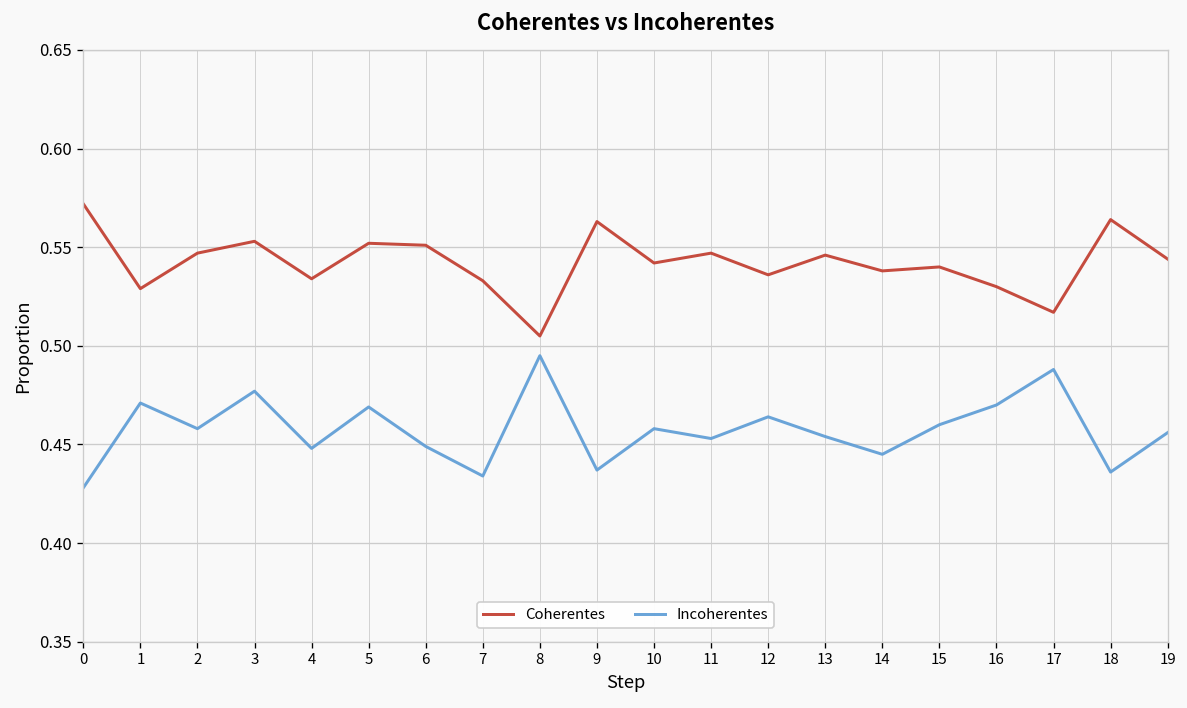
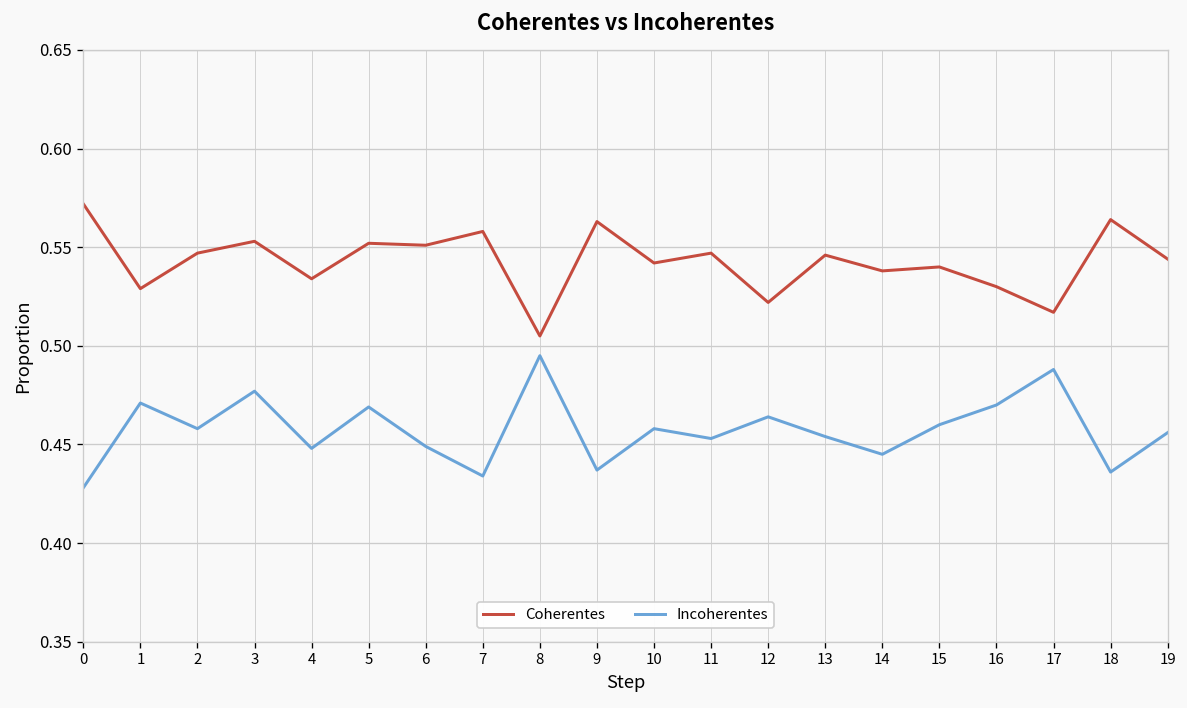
  {
    "Coherentes": {
      "0": 0.572,
      "1": 0.529,
      "2": 0.547,
      "3": 0.553,
      "4": 0.534,
      "5": 0.552,
      "6": 0.551,
-     "7": 0.533,
+     "7": 0.558,
      "8": 0.505,
      "9": 0.563,
      "10": 0.542,
      "11": 0.547,
-     "12": 0.536,
+     "12": 0.522,
      "13": 0.546,
      "14": 0.538,
      "15": 0.540,
      "16": 0.530,
      "17": 0.517,
      "18": 0.564,
      "19": 0.544
    },
    "Incoherentes": {
      "0": 0.428,
      "1": 0.471,
      "2": 0.458,
      "3": 0.477,
      "4": 0.448,
      "5": 0.469,
      "6": 0.449,
      "7": 0.434,
      "8": 0.495,
      "9": 0.437,
      "10": 0.458,
      "11": 0.453,
      "12": 0.464,
      "13": 0.454,
      "14": 0.445,
      "15": 0.460,
      "16": 0.470,
      "17": 0.488,
      "18": 0.436,
      "19": 0.456
    }
  }
